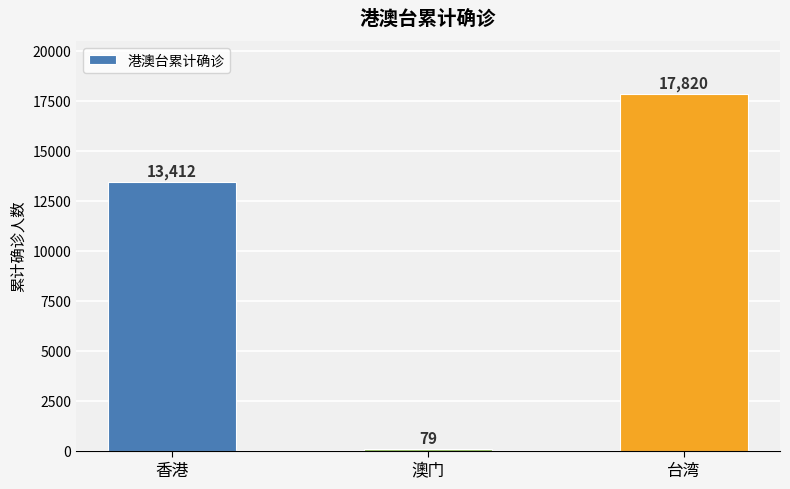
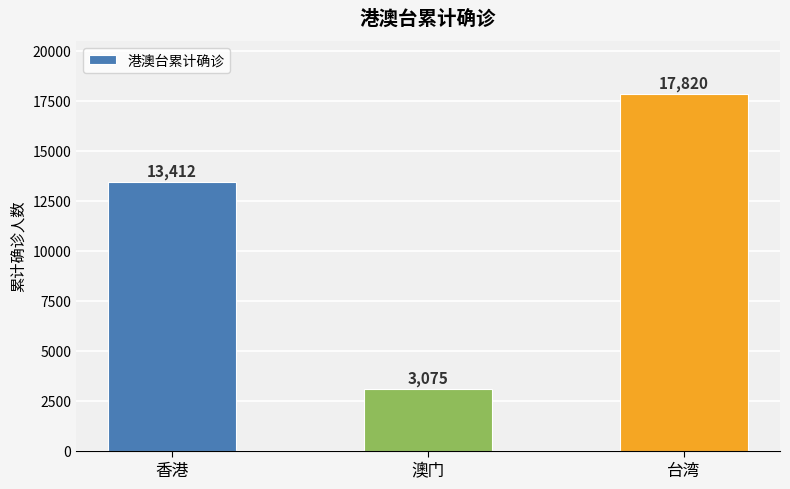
  {
    "香港": "13,412",
-   "澳门": "79",
+   "澳门": "3,075",
    "台湾": "17,820"
  }
